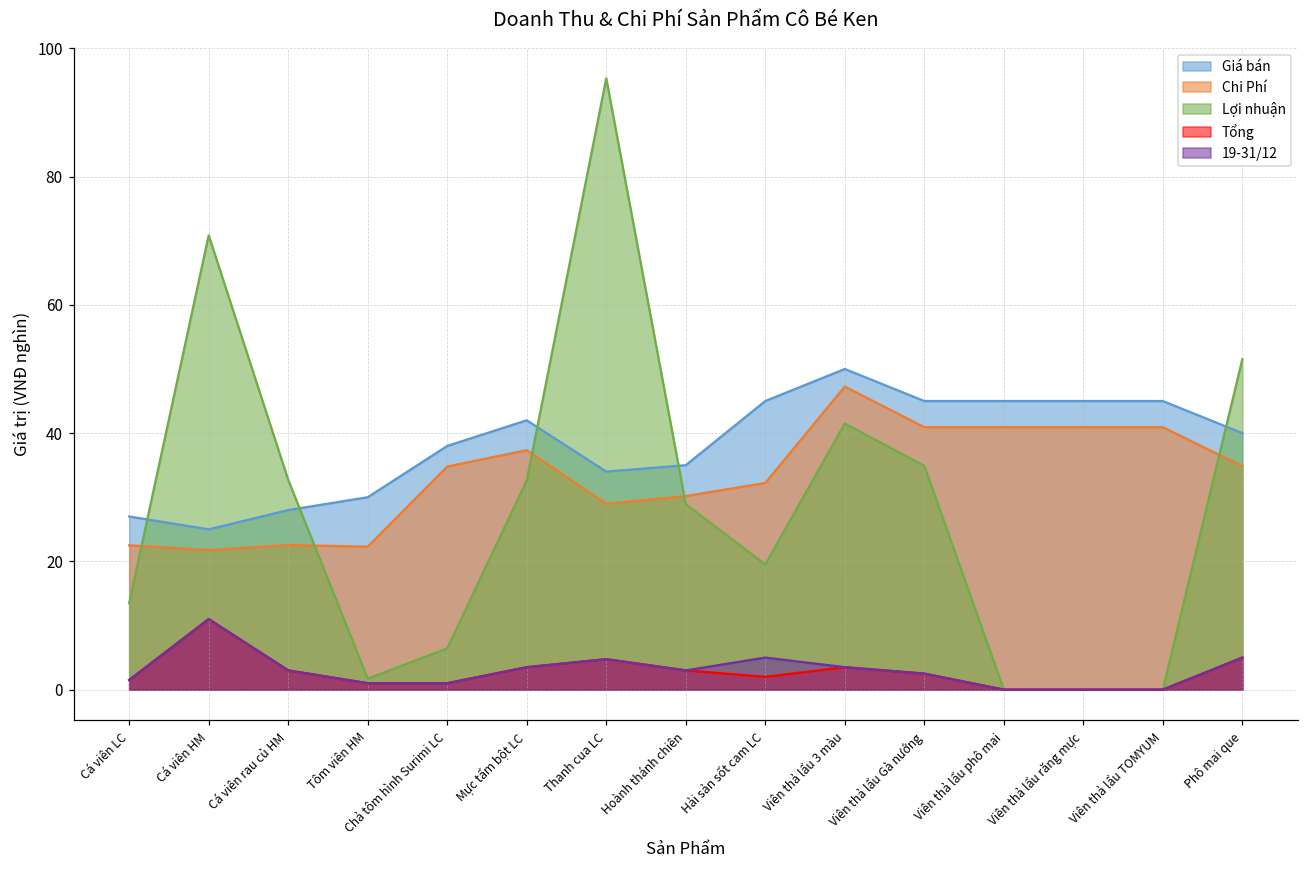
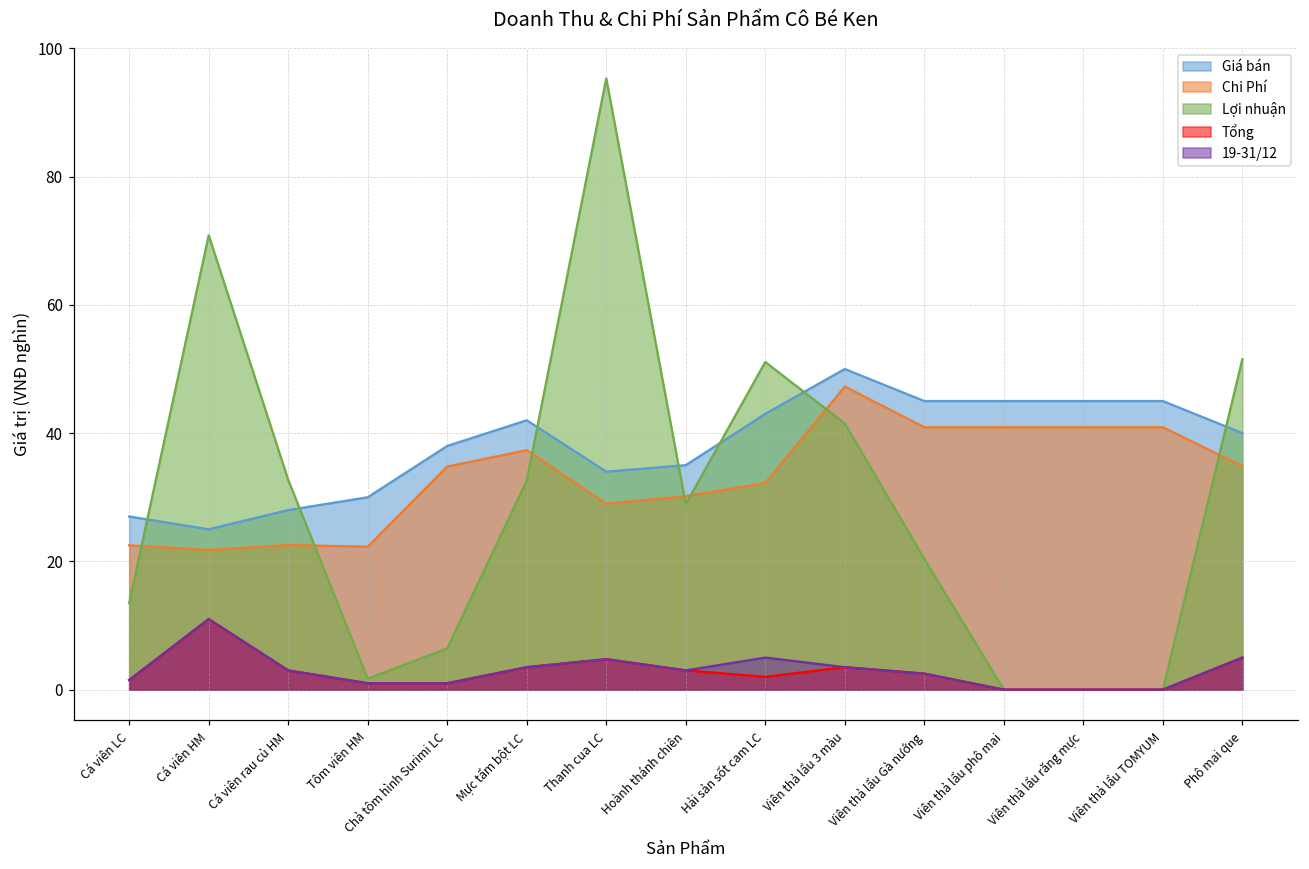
  {
    "Giá bán": {
      "Cá viên LC": 27,
      "Cá viên HM": 25,
      "Cá viên rau củ HM": 28,
      "Tôm viên HM": 30,
      "Chả tôm hình Surimi LC": 38,
      "Mực tẩm bột LC": 42,
      "Thanh cua LC": 34,
      "Hoành thánh chiên": 35,
-     "Hải sản sốt cam LC": 45,
+     "Hải sản sốt cam LC": 43,
      "Viên thả lẩu 3 màu": 50,
      "Viên thả lẩu Gà nướng": 45,
      "Viên thả lẩu phô mai": 45,
      "Viên thả lẩu răng mực": 45,
      "Viên thả lẩu TOMYUM": 45,
      "Phô mai que": 40
    },
    "Chi Phí": {
      "Cá viên LC": 23,
      "Cá viên HM": 22,
      "Cá viên rau củ HM": 23,
      "Tôm viên HM": 22,
      "Chả tôm hình Surimi LC": 35,
      "Mực tẩm bột LC": 37,
      "Thanh cua LC": 29,
      "Hoành thánh chiên": 30,
      "Hải sản sốt cam LC": 32,
      "Viên thả lẩu 3 màu": 47,
      "Viên thả lẩu Gà nướng": 41,
      "Viên thả lẩu phô mai": 41,
      "Viên thả lẩu răng mực": 41,
      "Viên thả lẩu TOMYUM": 41,
      "Phô mai que": 35
    },
    "Lợi nhuận": {
      "Cá viên LC": 13,
      "Cá viên HM": 71,
      "Cá viên rau củ HM": 33,
      "Tôm viên HM": 2,
      "Chả tôm hình Surimi LC": 6,
      "Mực tẩm bột LC": 33,
      "Thanh cua LC": 95,
      "Hoành thánh chiên": 29,
-     "Hải sản sốt cam LC": 20,
+     "Hải sản sốt cam LC": 51,
      "Viên thả lẩu 3 màu": 41,
-     "Viên thả lẩu Gà nướng": 35,
+     "Viên thả lẩu Gà nướng": 20,
      "Phô mai que": 52
    },
    "Tổng": {
      "Hải sản sốt cam LC": 2
    },
    "19-31/12": {
      "Hải sản sốt cam LC": 5
    }
  }
